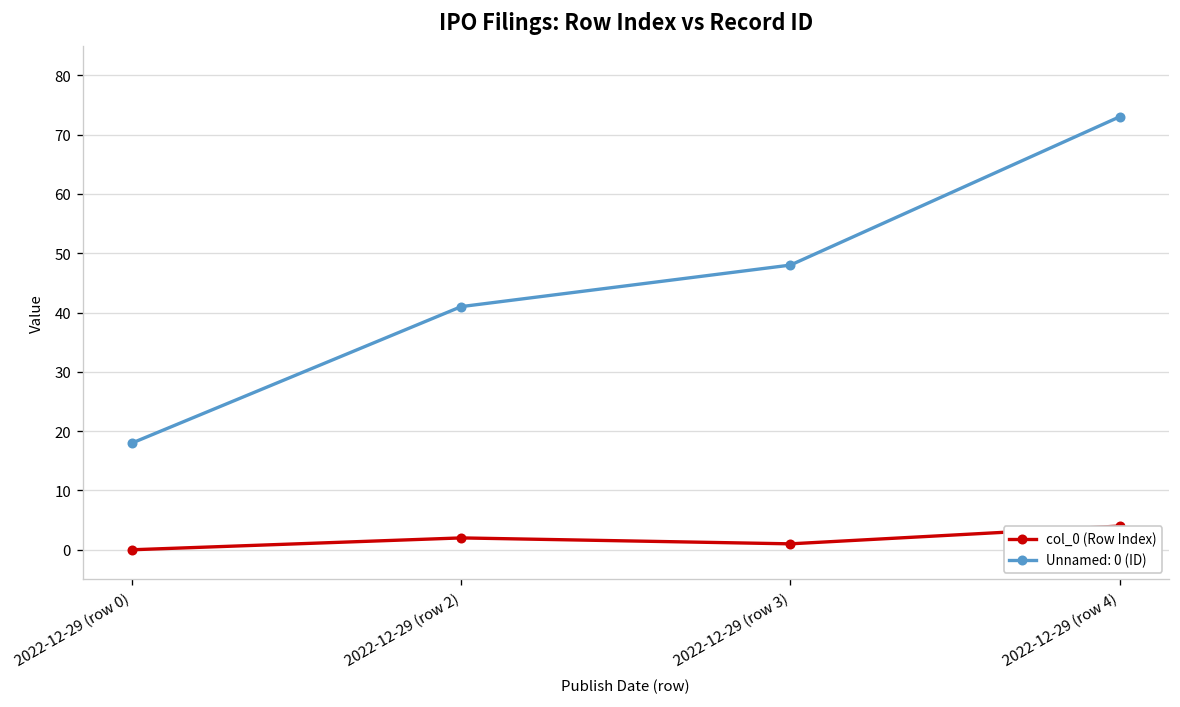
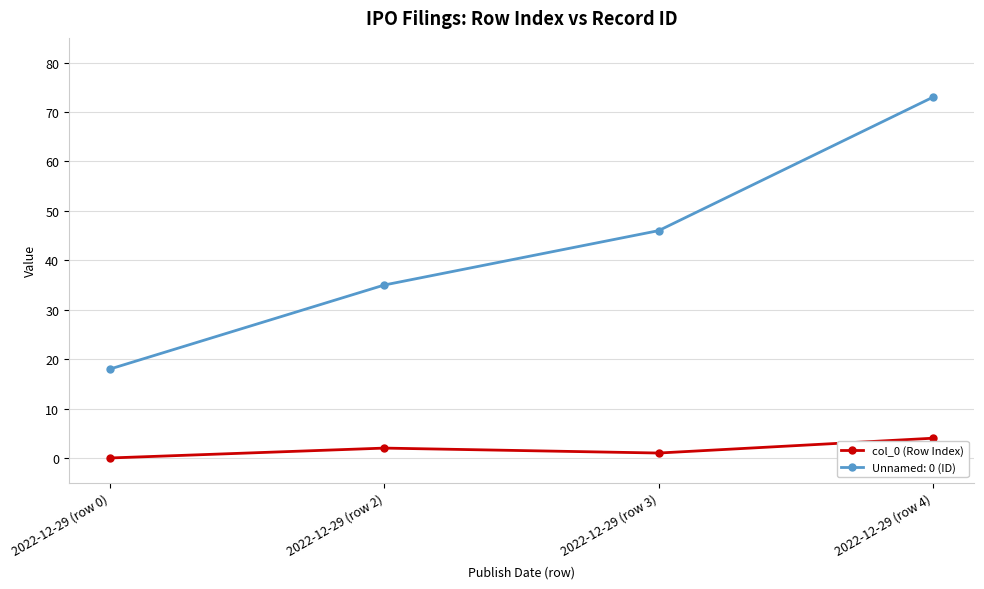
  {
    "col_0 (Row Index)": {
      "2022-12-29 (row 0)": 0,
      "2022-12-29 (row 2)": 2,
      "2022-12-29 (row 3)": 1,
      "2022-12-29 (row 4)": 4
    },
    "Unnamed: 0 (ID)": {
      "2022-12-29 (row 0)": 18,
-     "2022-12-29 (row 2)": 41,
-     "2022-12-29 (row 3)": 48,
+     "2022-12-29 (row 2)": 35,
+     "2022-12-29 (row 3)": 46,
      "2022-12-29 (row 4)": 73
    }
  }
